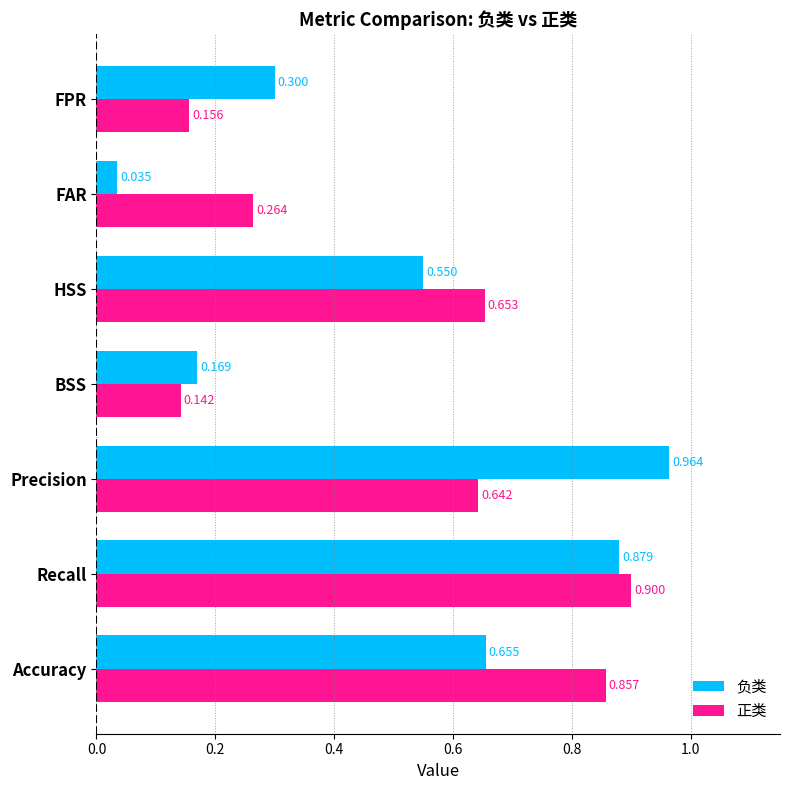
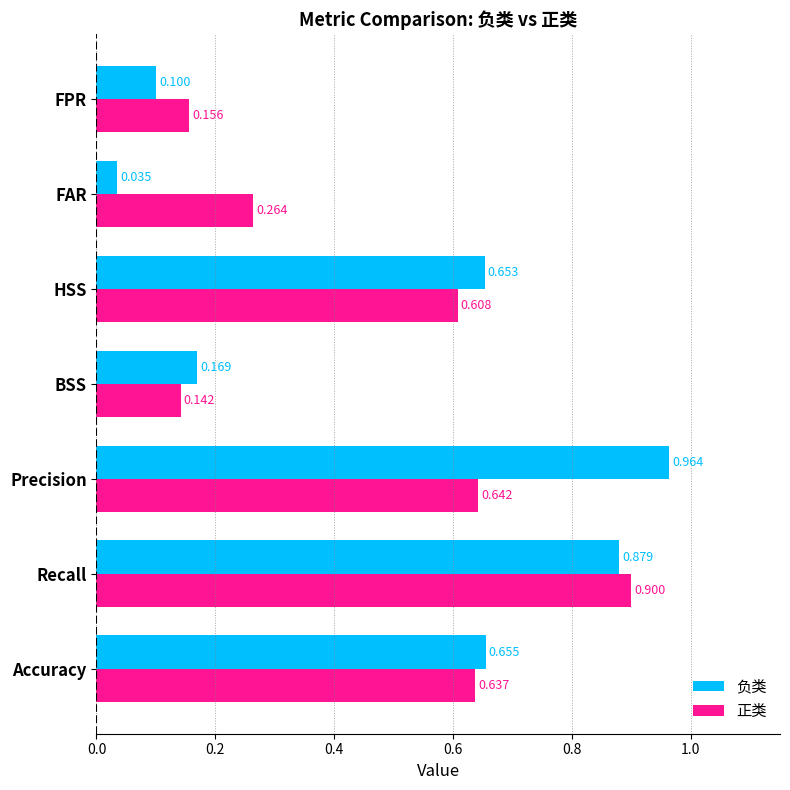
  {
    "负类": {
-     "FPR": 0.300,
+     "FPR": 0.100,
      "FAR": 0.035,
-     "HSS": 0.550,
+     "HSS": 0.653,
      "BSS": 0.169,
      "Precision": 0.964,
      "Recall": 0.879,
      "Accuracy": 0.655
    },
    "正类": {
      "FPR": 0.156,
      "FAR": 0.264,
-     "HSS": 0.653,
+     "HSS": 0.608,
      "BSS": 0.142,
      "Precision": 0.642,
      "Recall": 0.900,
-     "Accuracy": 0.857
+     "Accuracy": 0.637
    }
  }
